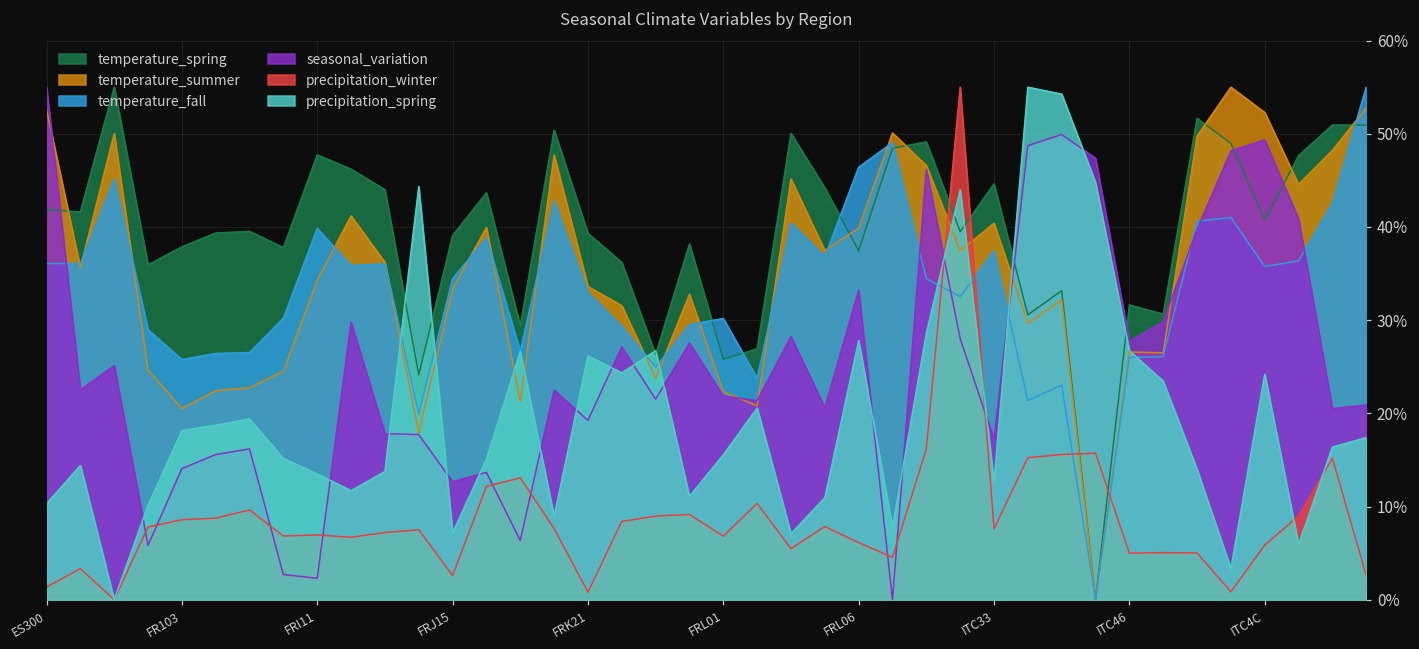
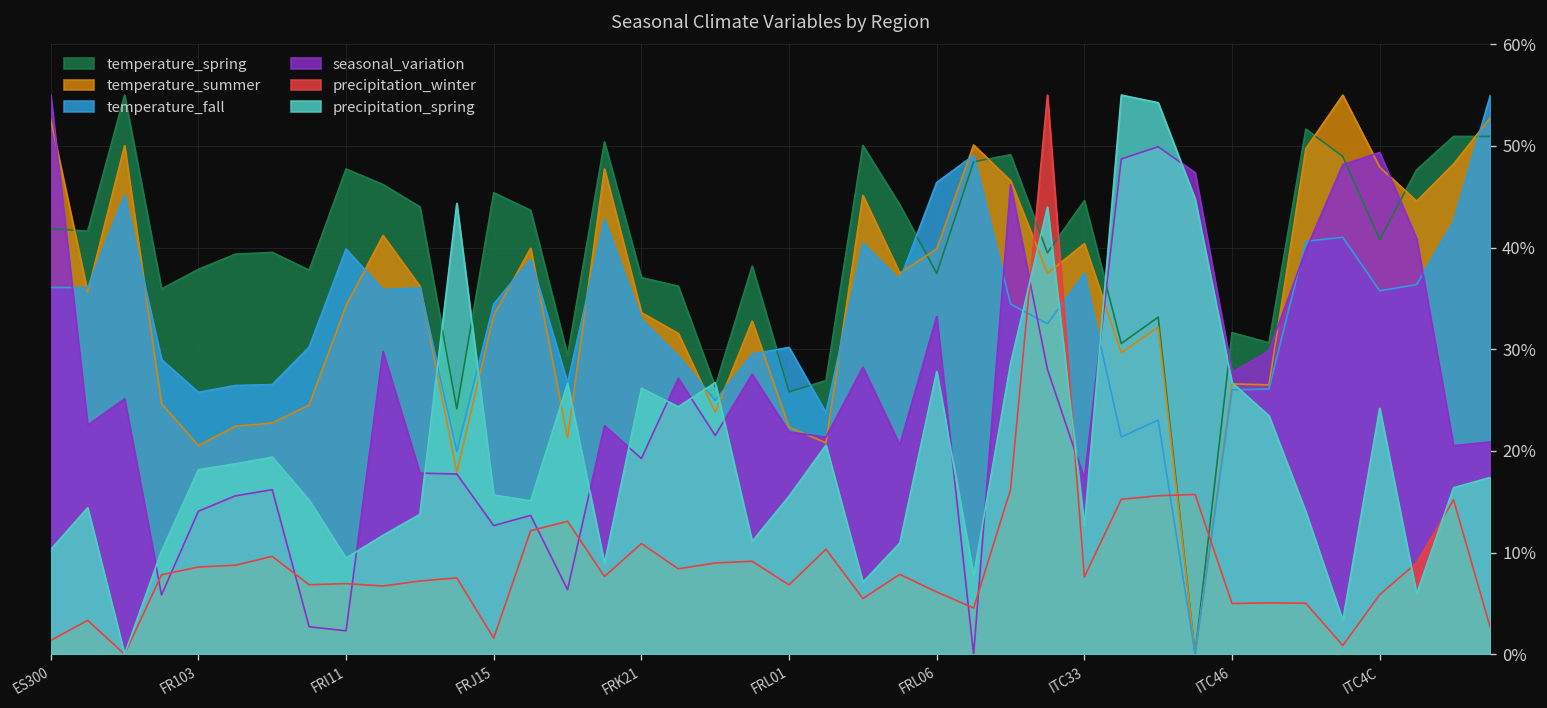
  {
    "temperature_spring": {
      "ES300": "42%",
      "FR103": "38%",
      "FRI11": "48%",
-     "FRJ15": "39%",
-     "FRK21": "39%",
+     "FRJ15": "45%",
+     "FRK21": "37%",
      "FRL01": "26%",
      "FRL06": "37%",
      "ITC33": "45%",
      "ITC46": "32%",
      "ITC4C": "41%"
    },
    "temperature_summer": {
      "ES300": "53%",
      "FR103": "21%",
      "FRI11": "34%",
      "FRJ15": "33%",
      "FRK21": "34%",
      "FRL01": "22%",
      "FRL06": "40%",
      "ITC33": "40%",
-     "ITC4C": "52%"
+     "ITC4C": "48%"
    },
    "temperature_fall": {
      "ES300": "36%",
      "FR103": "26%",
      "FRI11": "40%",
      "FRJ15": "34%",
      "FRK21": "33%",
      "FRL01": "30%",
      "FRL06": "46%",
      "ITC33": "37%",
      "ITC46": "26%",
      "ITC4C": "36%"
    },
    "seasonal_variation": {
      "ES300": "55%",
      "FR103": "14%",
      "FRI11": "2%",
      "FRJ15": "13%",
      "FRK21": "19%",
      "FRL01": "22%",
      "FRL06": "33%",
      "ITC33": "17%",
      "ITC46": "28%",
      "ITC4C": "49%"
    },
    "precipitation_winter": {
      "ES300": "1%",
      "FR103": "9%",
      "FRI11": "7%",
-     "FRJ15": "3%",
-     "FRK21": "1%",
+     "FRJ15": "2%",
+     "FRK21": "11%",
      "FRL01": "7%",
      "FRL06": "6%",
      "ITC33": "8%",
      "ITC46": "5%",
      "ITC4C": "6%"
    },
    "precipitation_spring": {
      "ES300": "10%",
      "FR103": "18%",
-     "FRI11": "13%",
-     "FRJ15": "7%",
+     "FRI11": "9%",
+     "FRJ15": "16%",
      "FRK21": "26%",
      "FRL01": "16%",
      "FRL06": "28%",
      "ITC33": "13%",
      "ITC4C": "24%"
    }
  }
